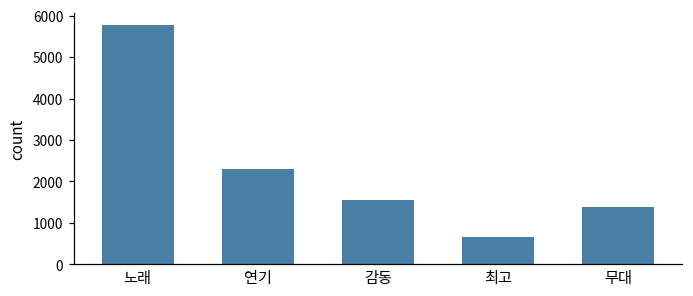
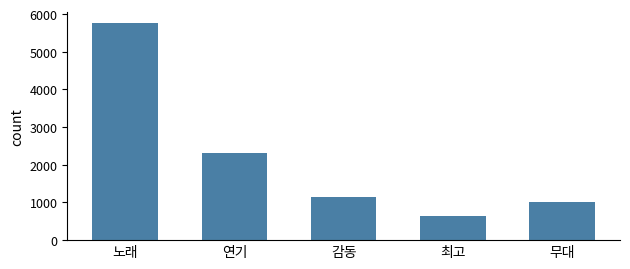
  {
    "노래": 5800,
    "연기": 2300,
-   "감동": 1600,
+   "감동": 1200,
    "최고": 700,
-   "무대": 1400
+   "무대": 1000
  }
